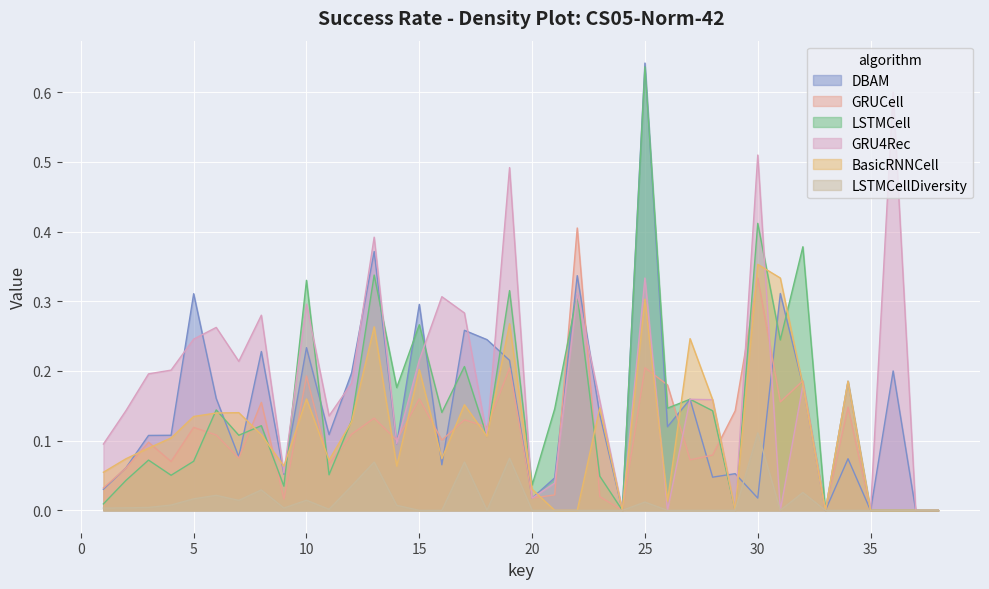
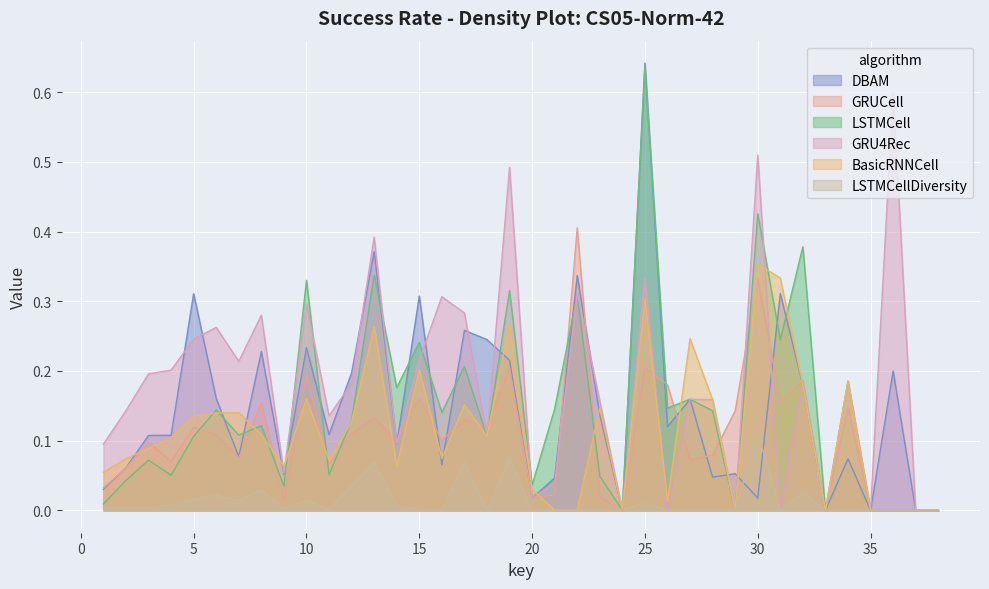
  {
    "DBAM": {
      "5": 0.31,
      "10": 0.23,
-     "15": 0.30,
+     "15": 0.31,
      "25": 0.64,
      "30": 0.02
    },
    "LSTMCell": {
-     "5": 0.07,
+     "5": 0.11,
      "10": 0.33,
-     "15": 0.27,
+     "15": 0.24,
      "20": 0.04,
      "25": 0.64,
-     "30": 0.41
+     "30": 0.43
    }
  }
